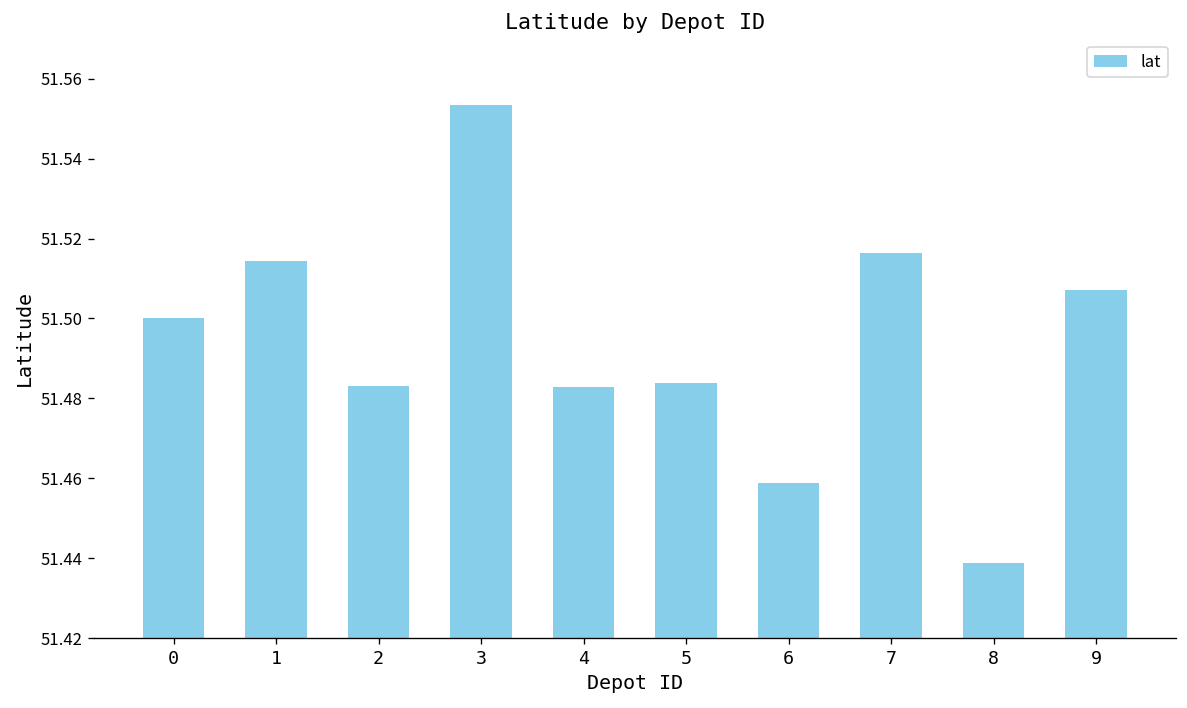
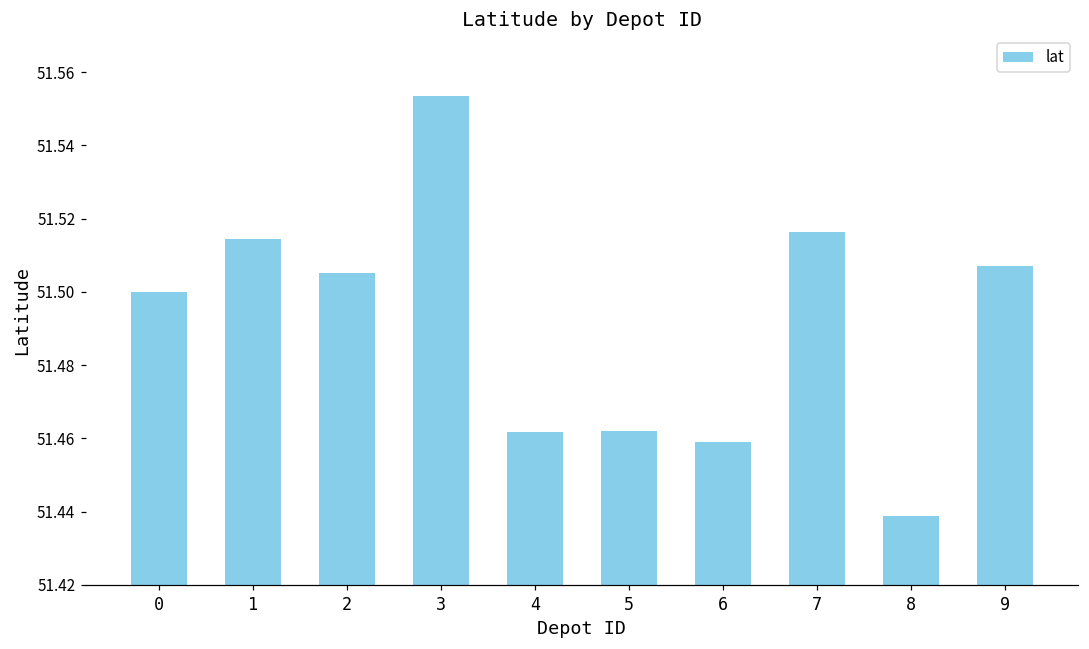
  {
    "0": 51.500,
    "1": 51.514,
-   "2": 51.483,
+   "2": 51.505,
    "3": 51.553,
-   "4": 51.483,
-   "5": 51.484,
+   "4": 51.462,
+   "5": 51.462,
    "6": 51.459,
    "7": 51.516,
    "8": 51.439,
    "9": 51.507
  }
